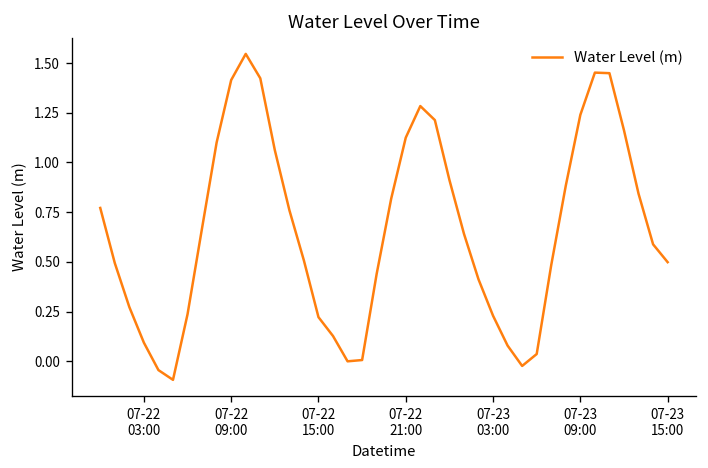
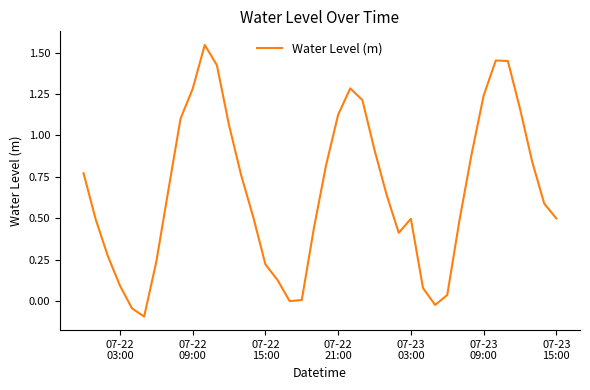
  {
    "07-22 03:00": 0.09,
-   "07-22 09:00": 1.41,
+   "07-22 09:00": 1.28,
    "07-22 15:00": 0.22,
    "07-22 21:00": 1.12,
-   "07-23 03:00": 0.23,
+   "07-23 03:00": 0.50,
    "07-23 09:00": 1.24,
    "07-23 15:00": 0.50
  }
